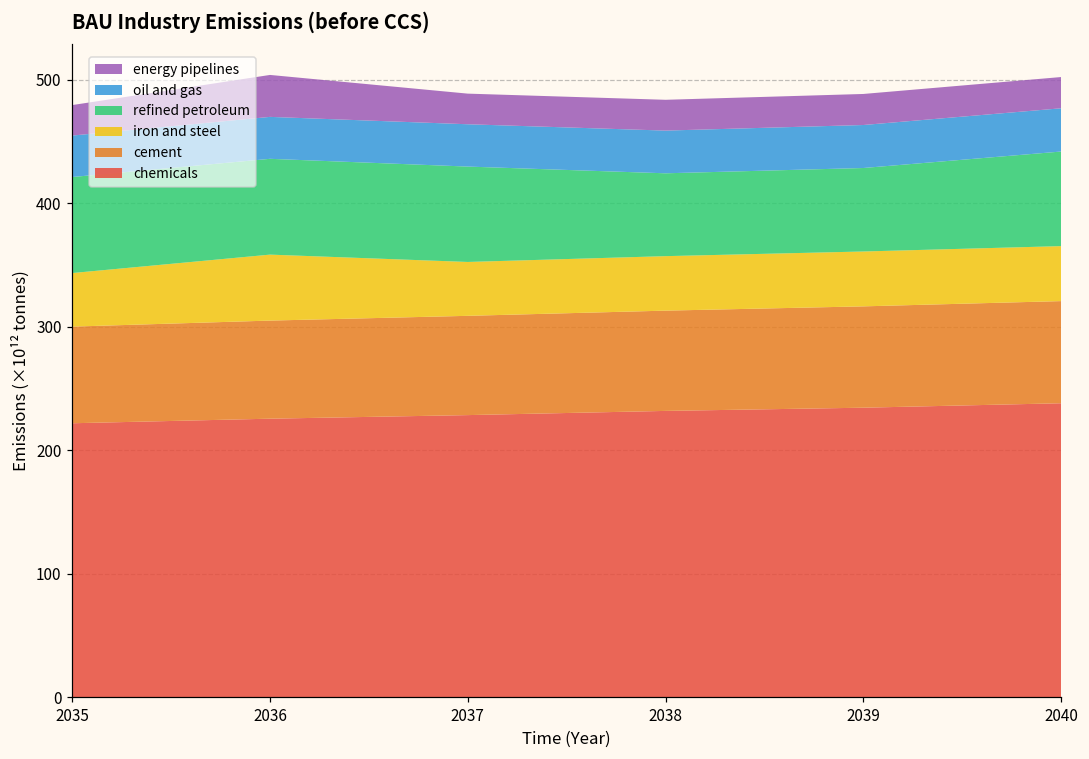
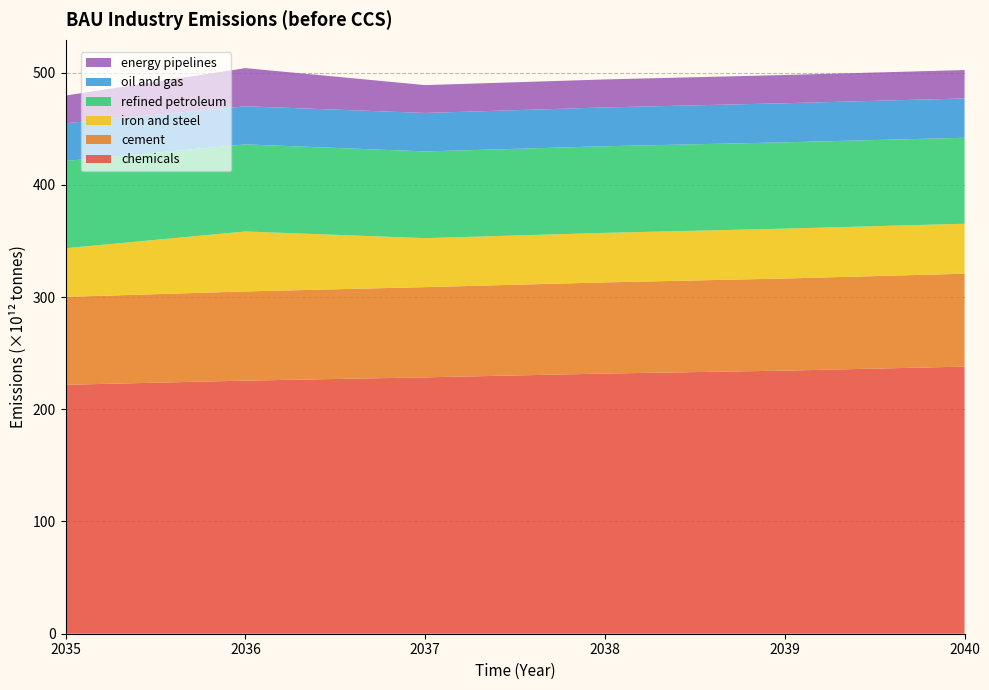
  {
    "iron and steel": {
      "2035": 43,
      "2036": 53,
      "2037": 44,
      "2038": 44,
      "2039": 44,
      "2040": 45
    },
    "refined petroleum": {
      "2035": 78,
      "2036": 78,
      "2037": 77,
-     "2038": 67,
-     "2039": 68,
+     "2038": 77,
+     "2039": 77,
      "2040": 77
    },
    "oil and gas": {
      "2035": 34,
      "2036": 34,
      "2037": 34,
      "2038": 35,
      "2039": 35,
      "2040": 35
    },
    "energy pipelines": {
      "2035": 25,
      "2036": 34,
      "2037": 25,
      "2038": 25,
      "2039": 25,
      "2040": 25
    }
  }
